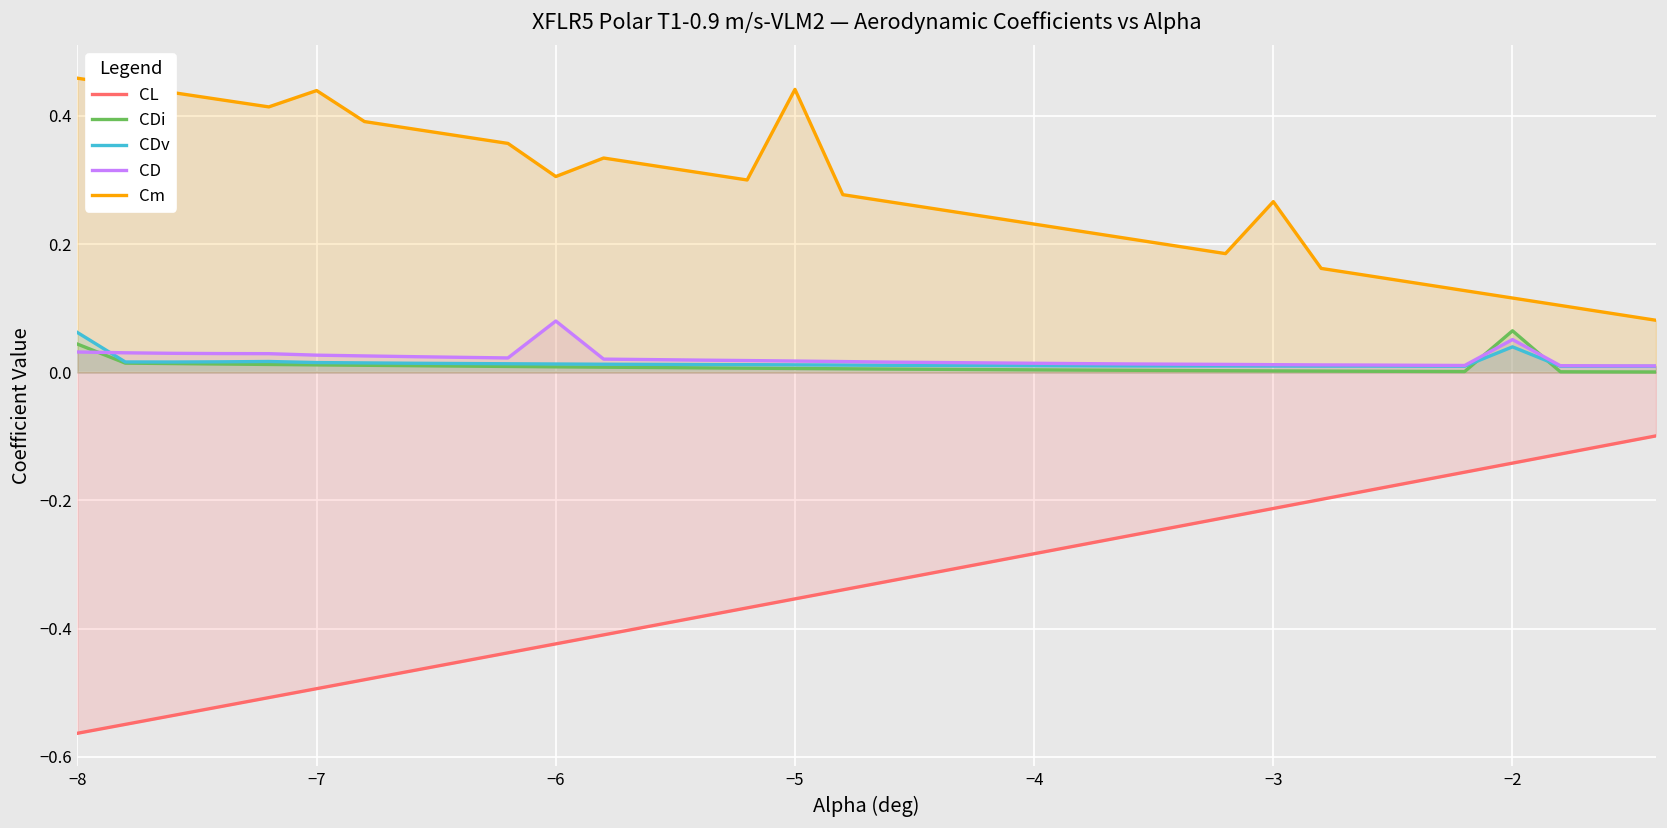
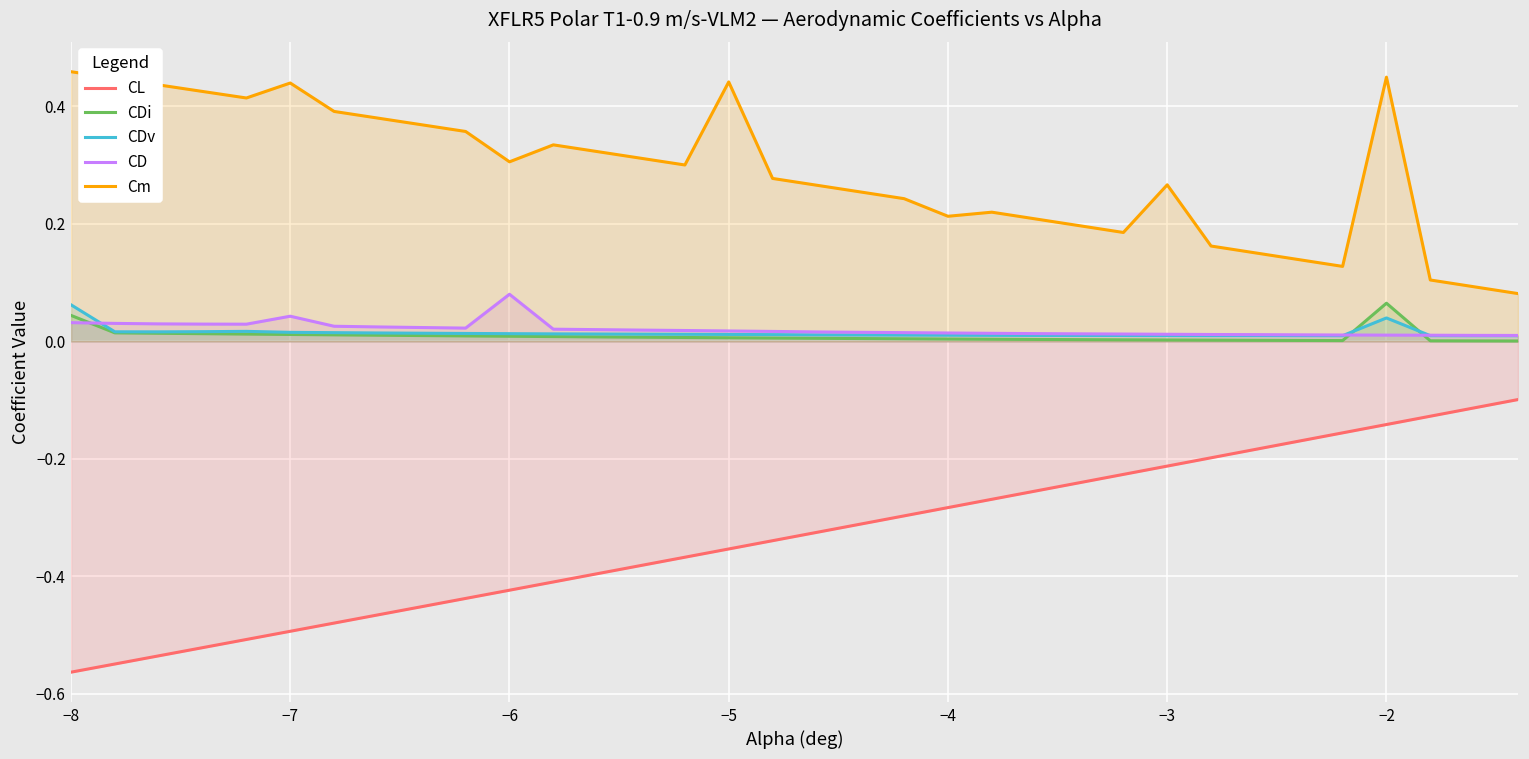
  {
    "CDi": {
      "−8": 0.04,
      "−5": 0.01,
      "−2": 0.06
    },
    "CDv": {
      "−8": 0.06,
      "−5": 0.01,
      "−2": 0.04
    },
    "CD": {
      "−8": 0.03,
-     "−7": 0.03,
+     "−7": 0.04,
      "−6": 0.08,
      "−5": 0.02,
-     "−2": 0.05
+     "−2": 0.01
    },
    "Cm": {
      "−8": 0.46,
      "−7": 0.44,
      "−6": 0.31,
      "−5": 0.44,
-     "−4": 0.23,
+     "−4": 0.21,
      "−3": 0.27,
-     "−2": 0.12
+     "−2": 0.45
    }
  }
